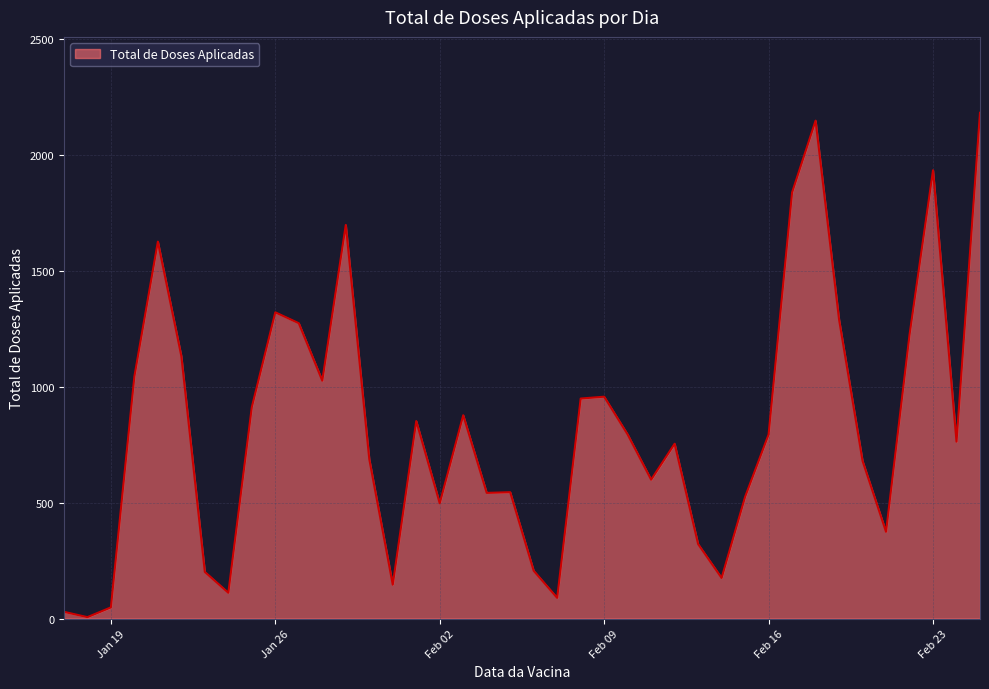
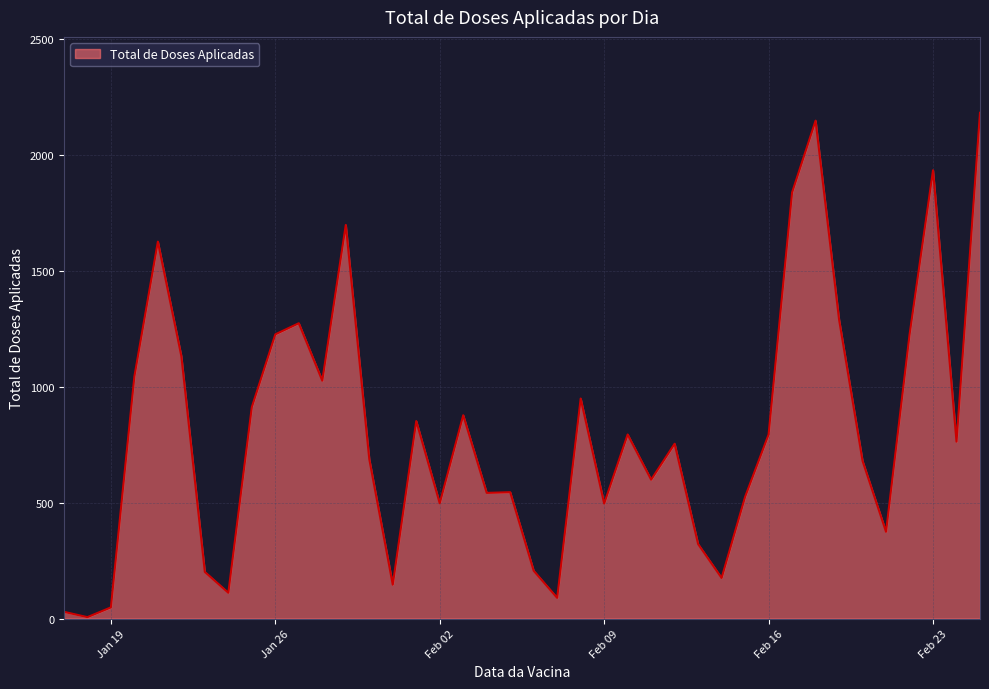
  {
    "Jan 19": 50,
-   "Jan 26": 1320,
+   "Jan 26": 1230,
    "Feb 02": 500,
-   "Feb 09": 960,
+   "Feb 09": 500,
    "Feb 16": 790,
    "Feb 23": 1930
  }
